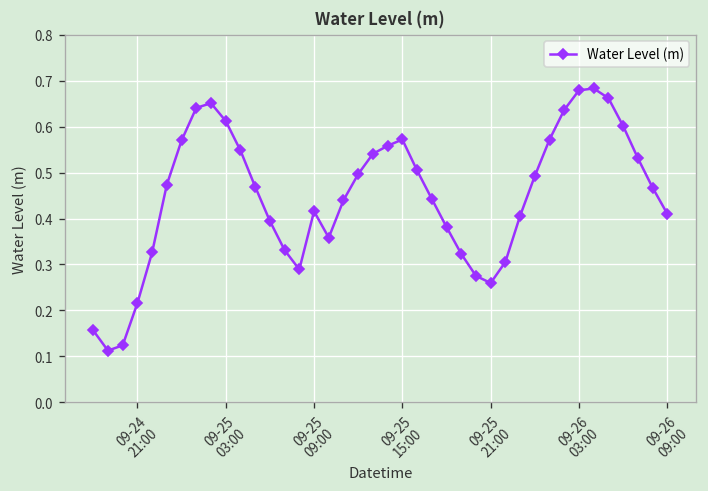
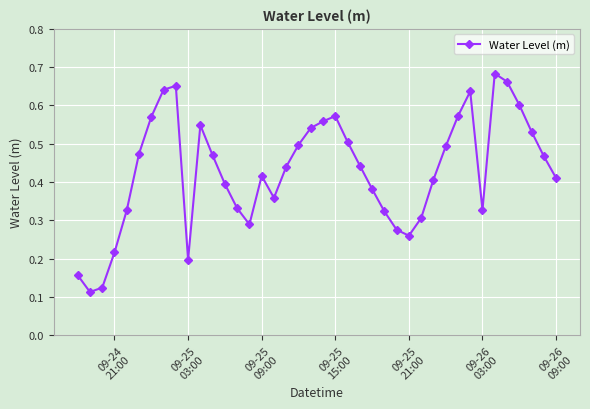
  {
    "09-24 21:00": 0.22,
-   "09-25 03:00": 0.61,
+   "09-25 03:00": 0.20,
    "09-25 09:00": 0.42,
    "09-25 15:00": 0.57,
    "09-25 21:00": 0.26,
-   "09-26 03:00": 0.68,
+   "09-26 03:00": 0.33,
    "09-26 09:00": 0.41
  }
